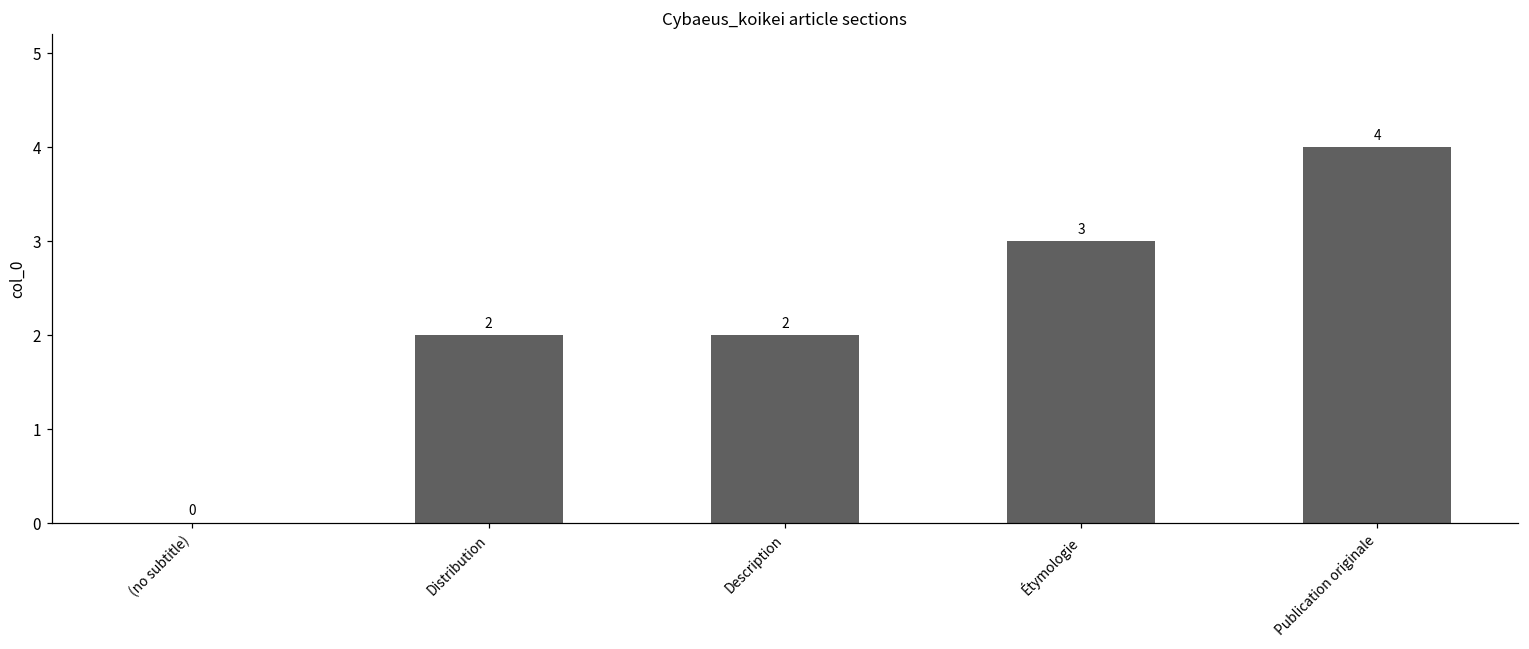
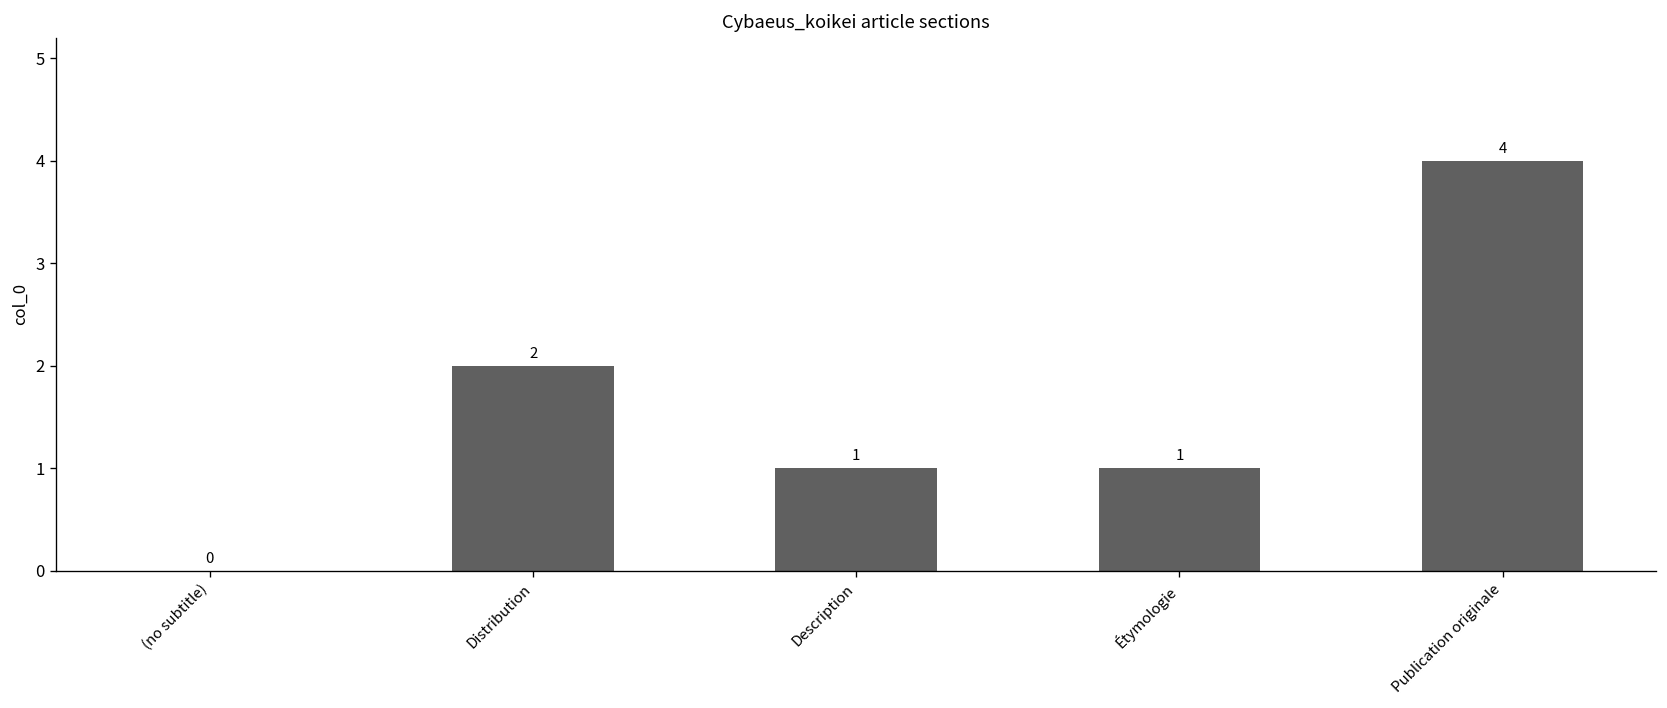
  {
    "(no subtitle)": 0,
    "Distribution": 2,
-   "Description": 2,
-   "Étymologie": 3,
+   "Description": 1,
+   "Étymologie": 1,
    "Publication originale": 4
  }
